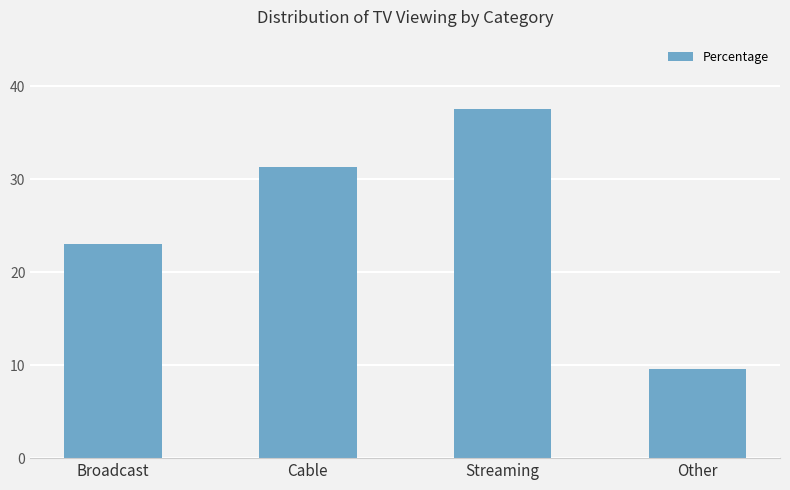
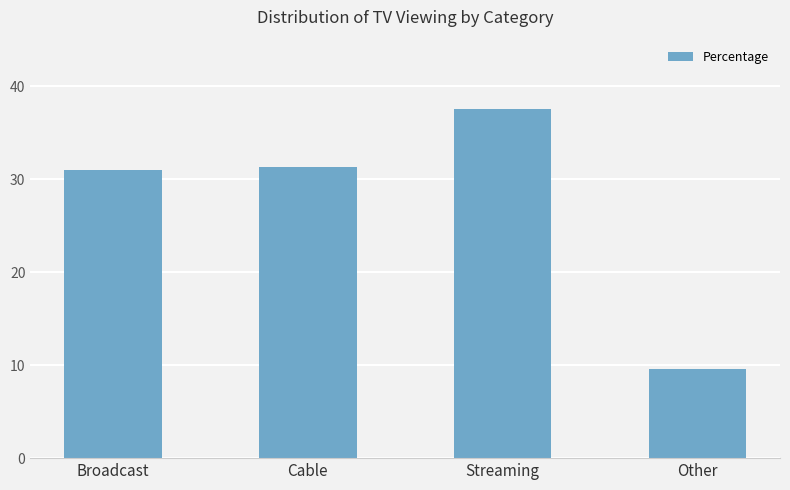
  {
-   "Broadcast": 23,
+   "Broadcast": 31,
    "Cable": 31,
    "Streaming": 38,
    "Other": 10
  }
